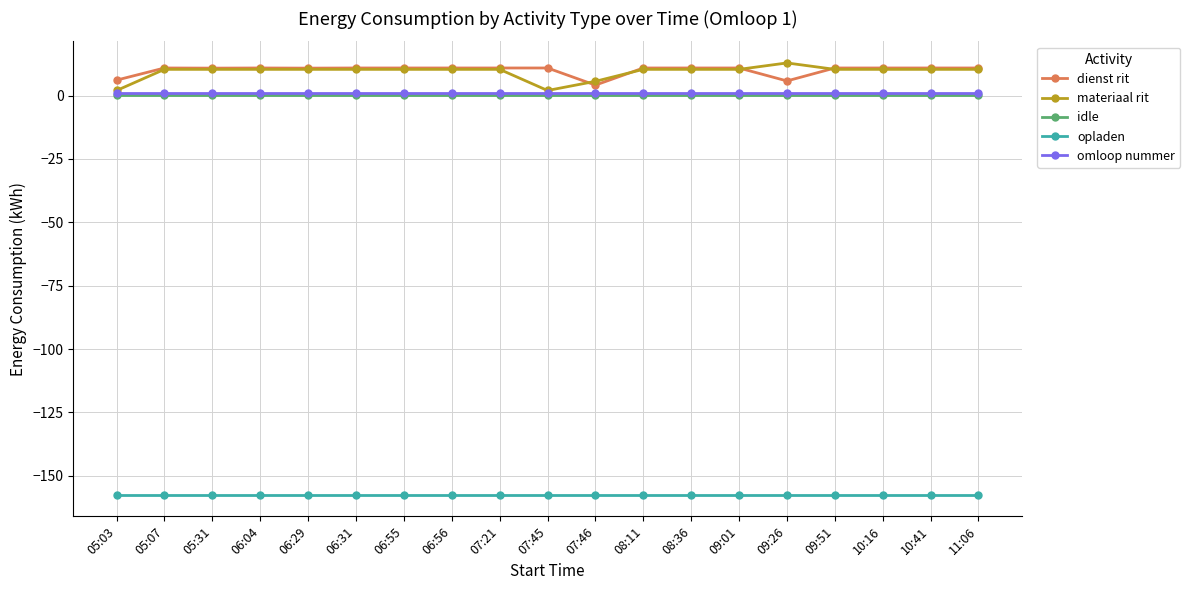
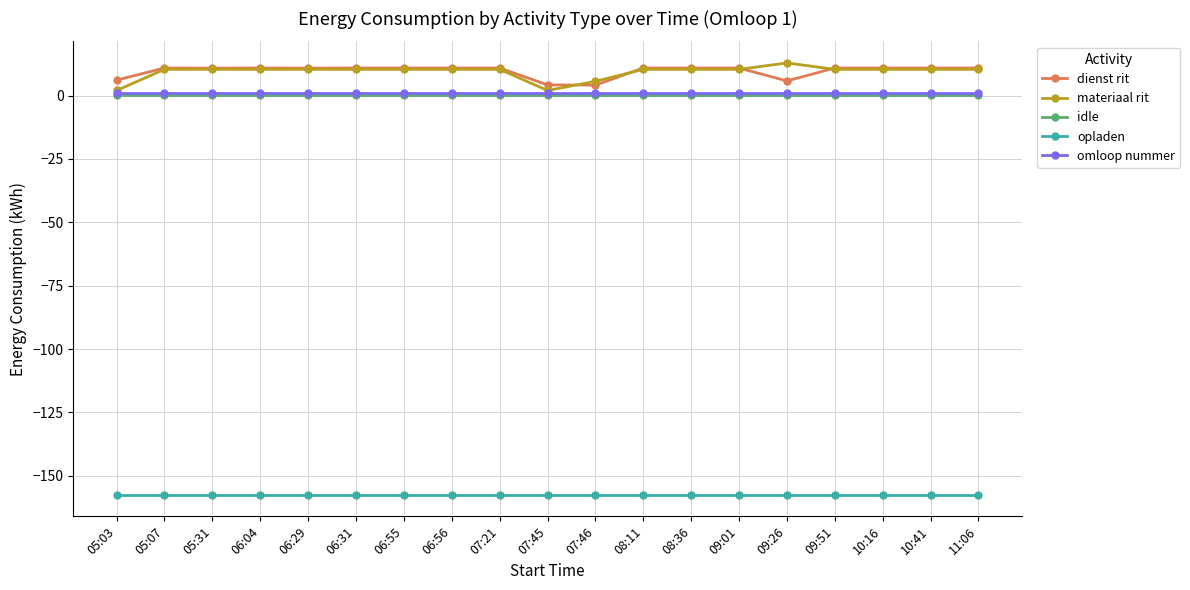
  {
    "dienst rit": {
      "05:03": 6,
-     "07:45": 11,
+     "07:45": 4,
      "07:46": 4,
      "09:26": 6
    },
    "materiaal rit": {
      "07:46": 6,
      "09:26": 13
    },
    "opladen": {
      "05:03": -158,
      "05:07": -158,
      "05:31": -158,
      "06:04": -158,
      "06:29": -158,
      "06:31": -158,
      "06:55": -158,
      "06:56": -158,
      "07:21": -158,
      "07:45": -158,
      "07:46": -158,
      "08:11": -158,
      "08:36": -158,
      "09:01": -158,
      "09:26": -158,
      "09:51": -158,
      "10:16": -158,
      "10:41": -158,
      "11:06": -158
    }
  }
